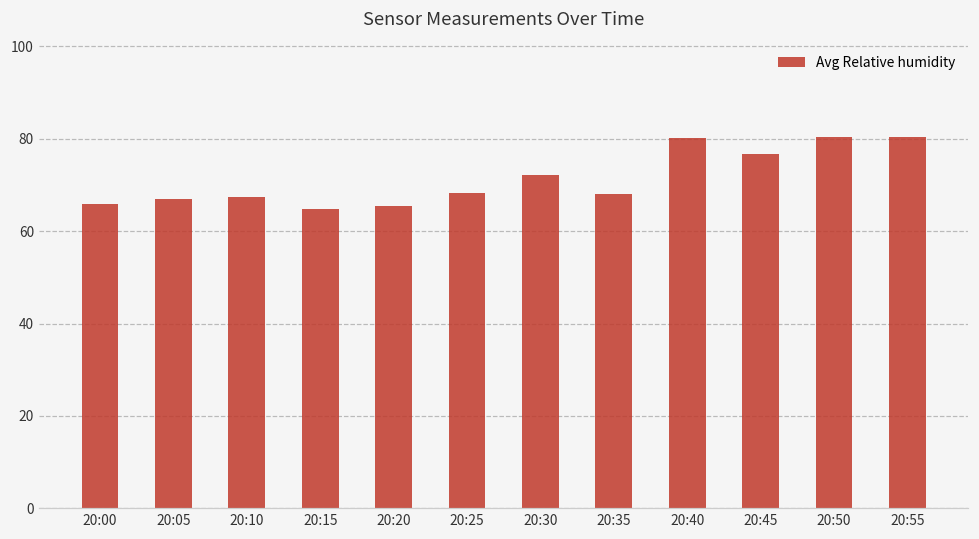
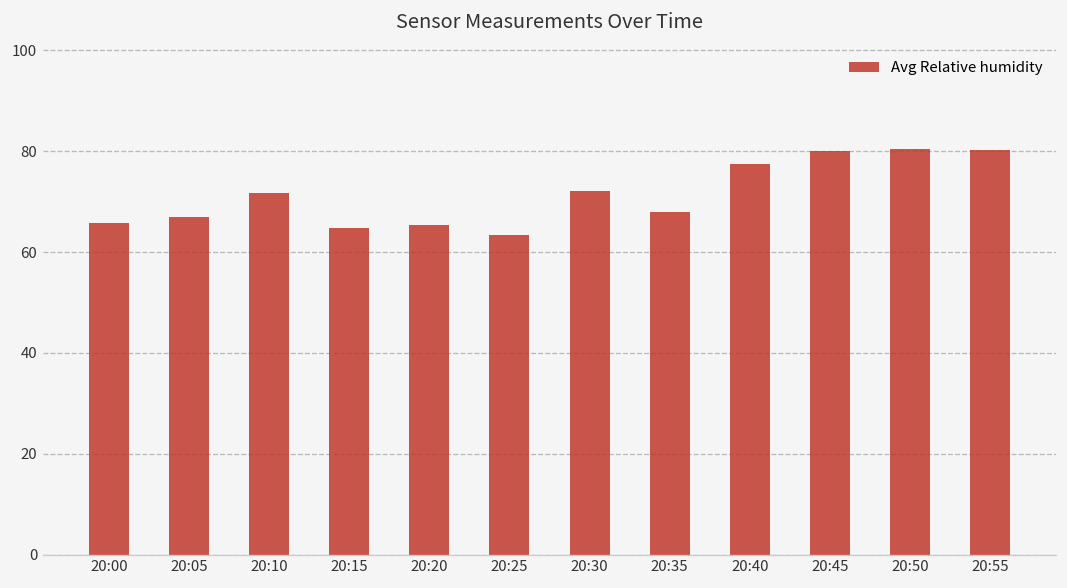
  {
    "20:00": 66,
    "20:05": 67,
-   "20:10": 67,
+   "20:10": 72,
    "20:15": 65,
    "20:20": 65,
-   "20:25": 68,
+   "20:25": 63,
    "20:30": 72,
    "20:35": 68,
-   "20:40": 80,
-   "20:45": 77,
+   "20:40": 77,
+   "20:45": 80,
    "20:50": 80,
    "20:55": 80
  }
